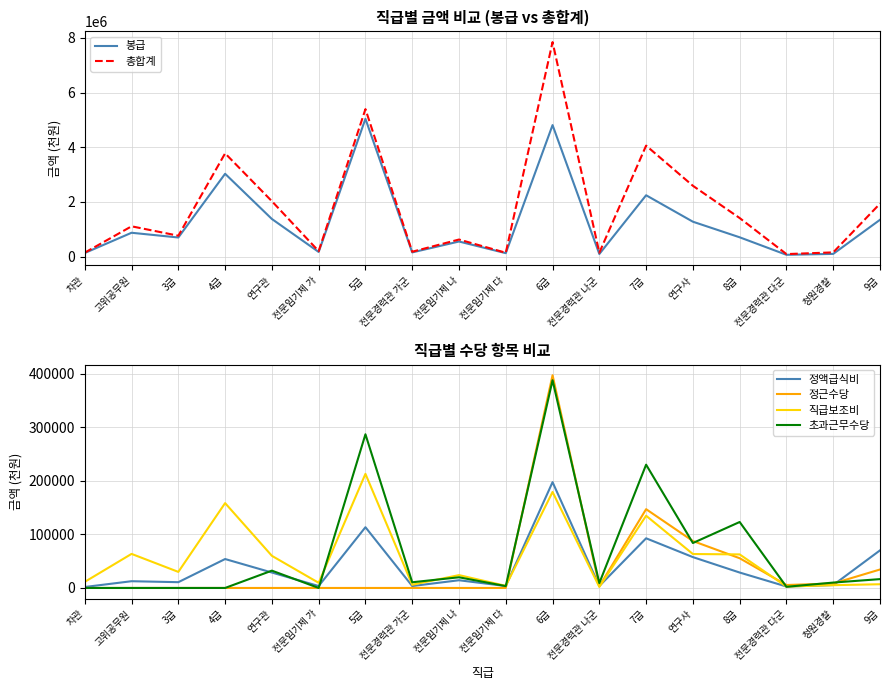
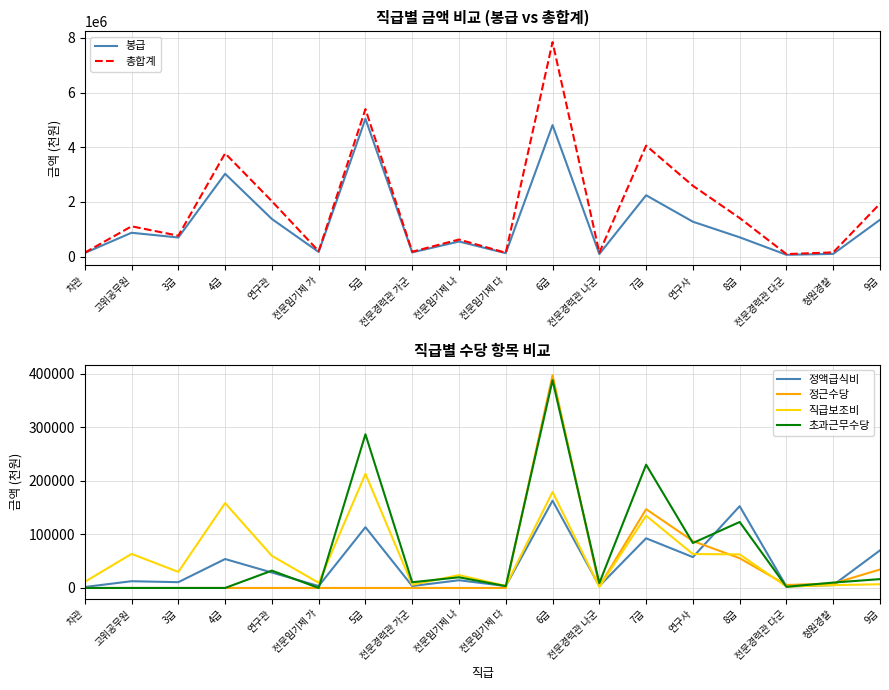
  {
    "직급별 금액 비교 (봉급 vs 총합계)": {
      "봉급": {
        "고위공무원": 900000,
        "4급": 3000000,
        "연구관": 1400000,
        "5급": 5000000,
        "6급": 4800000,
        "7급": 2200000,
        "연구사": 1300000,
        "8급": 700000,
        "9급": 1300000
      },
      "총합계": {
        "고위공무원": 1100000,
        "4급": 3800000,
        "연구관": 2000000,
        "5급": 5400000,
        "6급": 7800000,
        "7급": 4100000,
        "연구사": 2600000,
        "8급": 1400000,
        "9급": 1900000
      }
    },
    "직급별 수당 항목 비교": {
      "정액급식비": {
        "고위공무원": 10000,
        "3급": 10000,
        "4급": 50000,
        "5급": 110000,
        "전문임기제 나": 10000,
-       "6급": 200000,
+       "6급": 160000,
        "7급": 90000,
        "연구사": 60000,
-       "8급": 30000,
+       "8급": 150000,
        "9급": 70000
      },
      "초과근무수당": {
        "5급": 290000,
        "6급": 390000,
        "전문경력관 나군": 10000,
        "7급": 230000,
        "8급": 120000,
        "9급": 20000
      }
    }
  }
